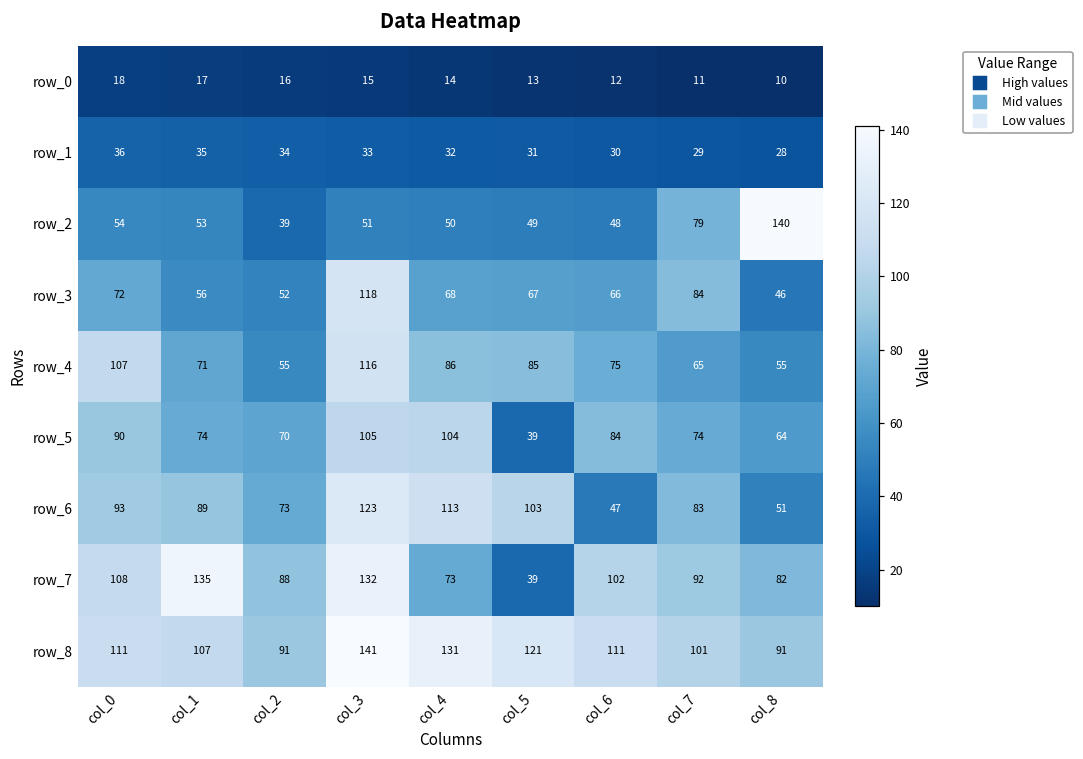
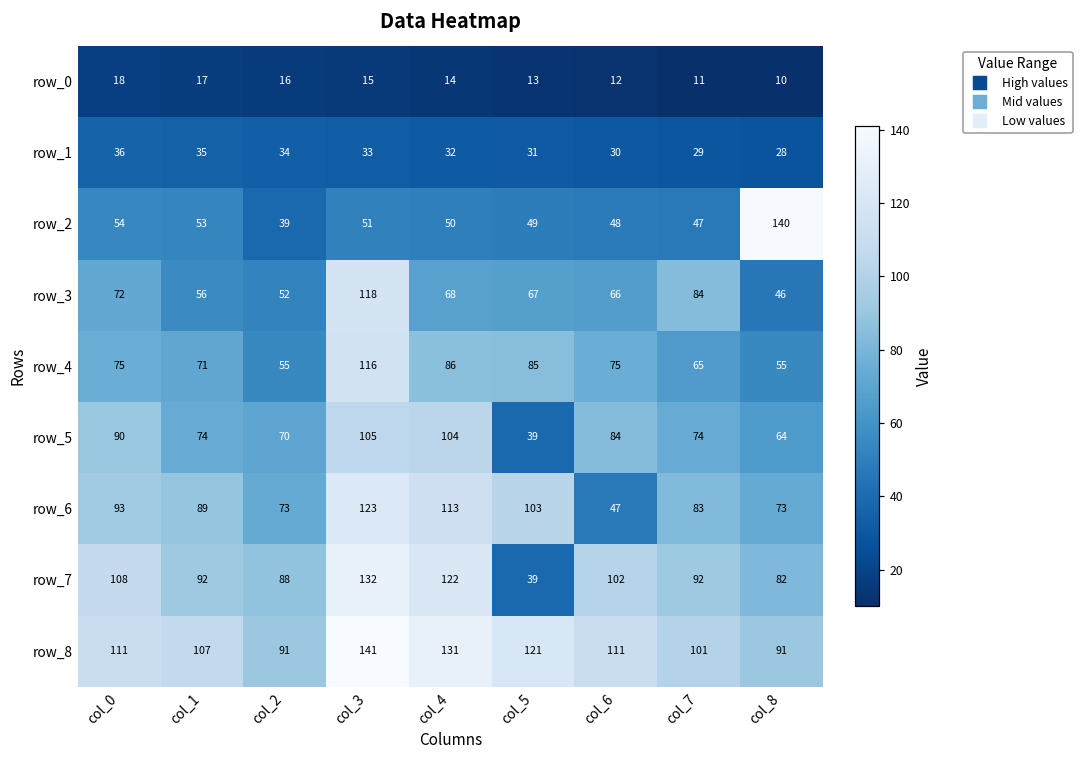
  {
    "row_0": {
      "col_0": 18,
      "col_1": 17,
      "col_2": 16,
      "col_3": 15,
      "col_4": 14,
      "col_5": 13,
      "col_6": 12,
      "col_7": 11,
      "col_8": 10
    },
    "row_1": {
      "col_0": 36,
      "col_1": 35,
      "col_2": 34,
      "col_3": 33,
      "col_4": 32,
      "col_5": 31,
      "col_6": 30,
      "col_7": 29,
      "col_8": 28
    },
    "row_2": {
      "col_0": 54,
      "col_1": 53,
      "col_2": 39,
      "col_3": 51,
      "col_4": 50,
      "col_5": 49,
      "col_6": 48,
-     "col_7": 79,
+     "col_7": 47,
      "col_8": 140
    },
    "row_3": {
      "col_0": 72,
      "col_1": 56,
      "col_2": 52,
      "col_3": 118,
      "col_4": 68,
      "col_5": 67,
      "col_6": 66,
      "col_7": 84,
      "col_8": 46
    },
    "row_4": {
-     "col_0": 107,
+     "col_0": 75,
      "col_1": 71,
      "col_2": 55,
      "col_3": 116,
      "col_4": 86,
      "col_5": 85,
      "col_6": 75,
      "col_7": 65,
      "col_8": 55
    },
    "row_5": {
      "col_0": 90,
      "col_1": 74,
      "col_2": 70,
      "col_3": 105,
      "col_4": 104,
      "col_5": 39,
      "col_6": 84,
      "col_7": 74,
      "col_8": 64
    },
    "row_6": {
      "col_0": 93,
      "col_1": 89,
      "col_2": 73,
      "col_3": 123,
      "col_4": 113,
      "col_5": 103,
      "col_6": 47,
      "col_7": 83,
-     "col_8": 51
+     "col_8": 73
    },
    "row_7": {
      "col_0": 108,
-     "col_1": 135,
+     "col_1": 92,
      "col_2": 88,
      "col_3": 132,
-     "col_4": 73,
+     "col_4": 122,
      "col_5": 39,
      "col_6": 102,
      "col_7": 92,
      "col_8": 82
    },
    "row_8": {
      "col_0": 111,
      "col_1": 107,
      "col_2": 91,
      "col_3": 141,
      "col_4": 131,
      "col_5": 121,
      "col_6": 111,
      "col_7": 101,
      "col_8": 91
    }
  }
